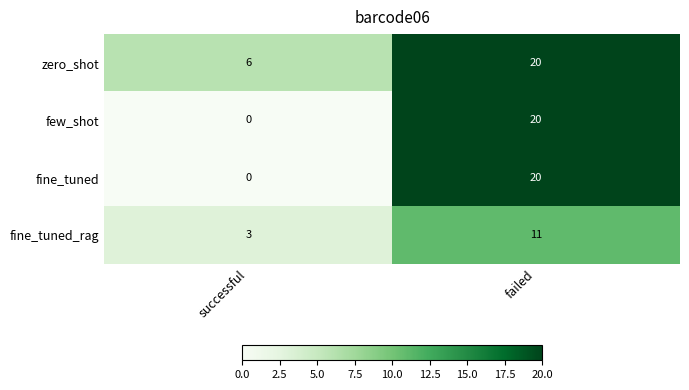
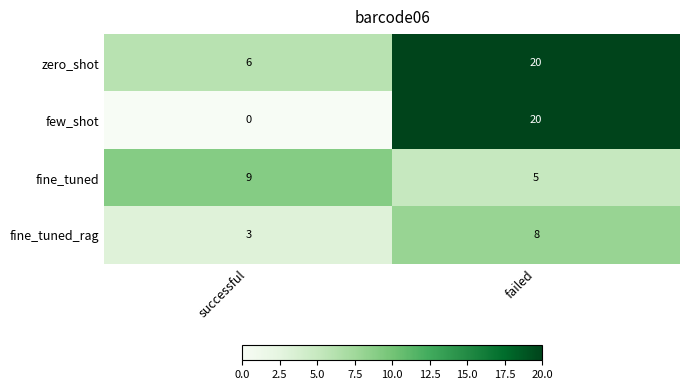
  {
    "zero_shot": {
      "successful": 6,
      "failed": 20
    },
    "few_shot": {
      "successful": 0,
      "failed": 20
    },
    "fine_tuned": {
-     "successful": 0,
-     "failed": 20
+     "successful": 9,
+     "failed": 5
    },
    "fine_tuned_rag": {
      "successful": 3,
-     "failed": 11
+     "failed": 8
    }
  }
